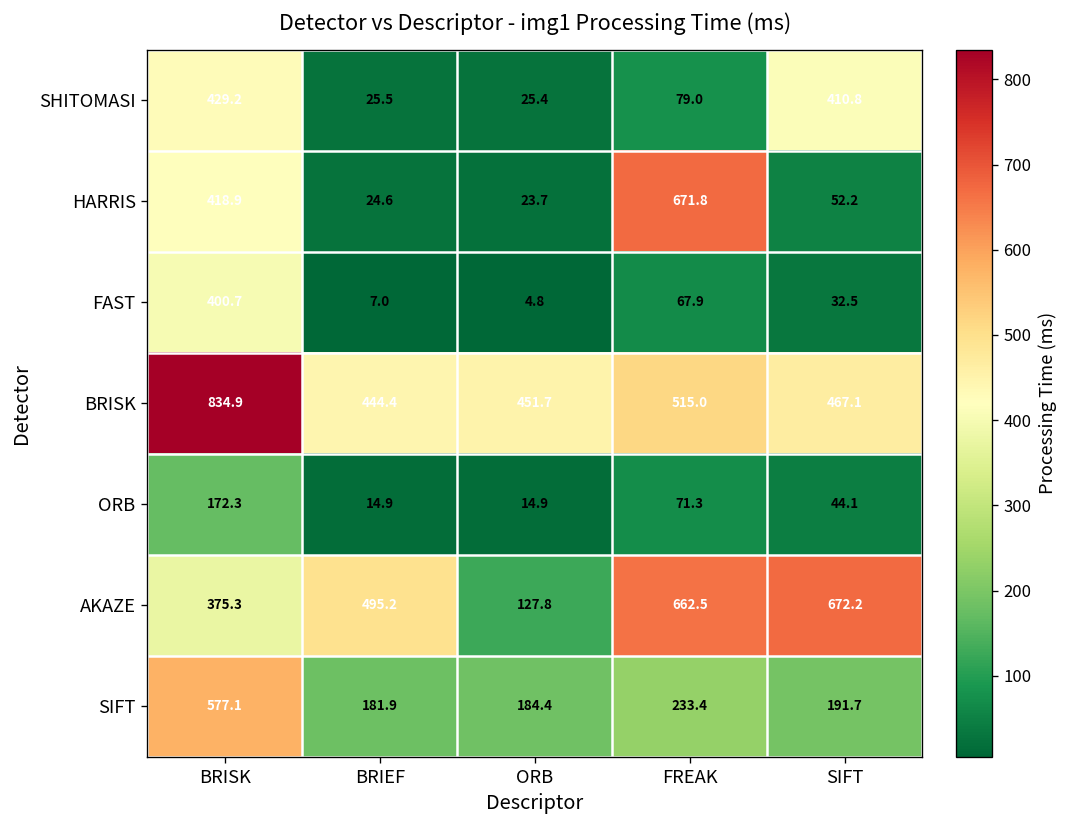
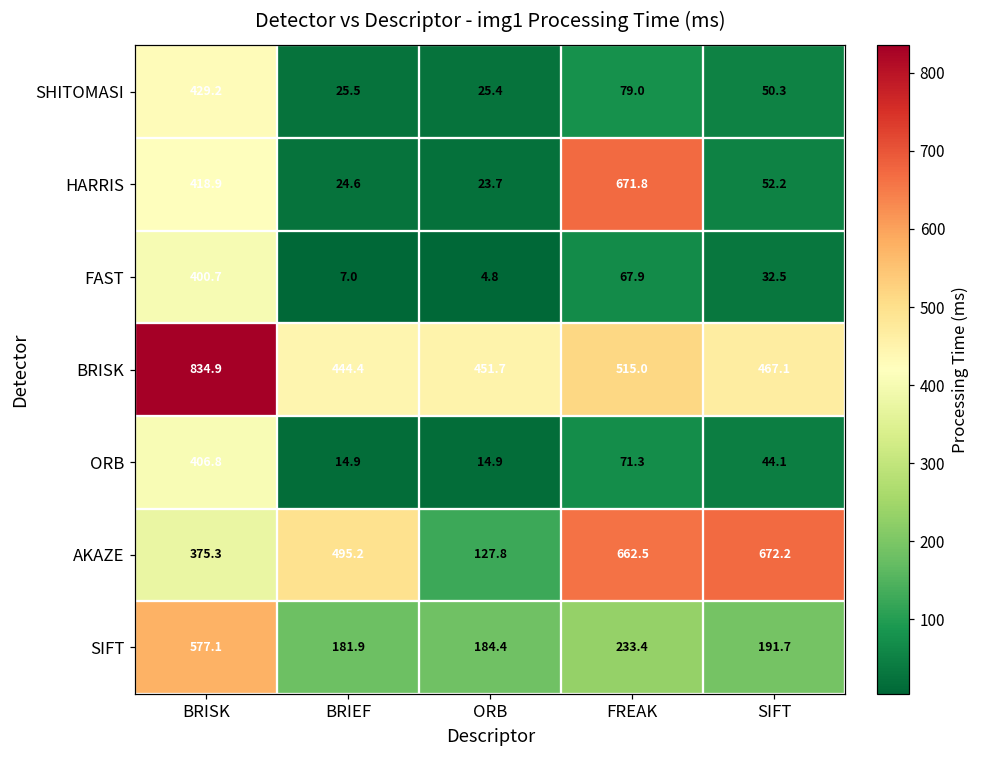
  {
    "SHITOMASI": {
      "BRISK": 429.2,
      "BRIEF": 25.5,
      "ORB": 25.4,
      "FREAK": 79.0,
-     "SIFT": 410.8
+     "SIFT": 50.3
    },
    "HARRIS": {
      "BRISK": 418.9,
      "BRIEF": 24.6,
      "ORB": 23.7,
      "FREAK": 671.8,
      "SIFT": 52.2
    },
    "FAST": {
      "BRISK": 400.7,
      "BRIEF": 7.0,
      "ORB": 4.8,
      "FREAK": 67.9,
      "SIFT": 32.5
    },
    "BRISK": {
      "BRISK": 834.9,
      "BRIEF": 444.4,
      "ORB": 451.7,
      "FREAK": 515.0,
      "SIFT": 467.1
    },
    "ORB": {
-     "BRISK": 172.3,
+     "BRISK": 406.8,
      "BRIEF": 14.9,
      "ORB": 14.9,
      "FREAK": 71.3,
      "SIFT": 44.1
    },
    "AKAZE": {
      "BRISK": 375.3,
      "BRIEF": 495.2,
      "ORB": 127.8,
      "FREAK": 662.5,
      "SIFT": 672.2
    },
    "SIFT": {
      "BRISK": 577.1,
      "BRIEF": 181.9,
      "ORB": 184.4,
      "FREAK": 233.4,
      "SIFT": 191.7
    }
  }
